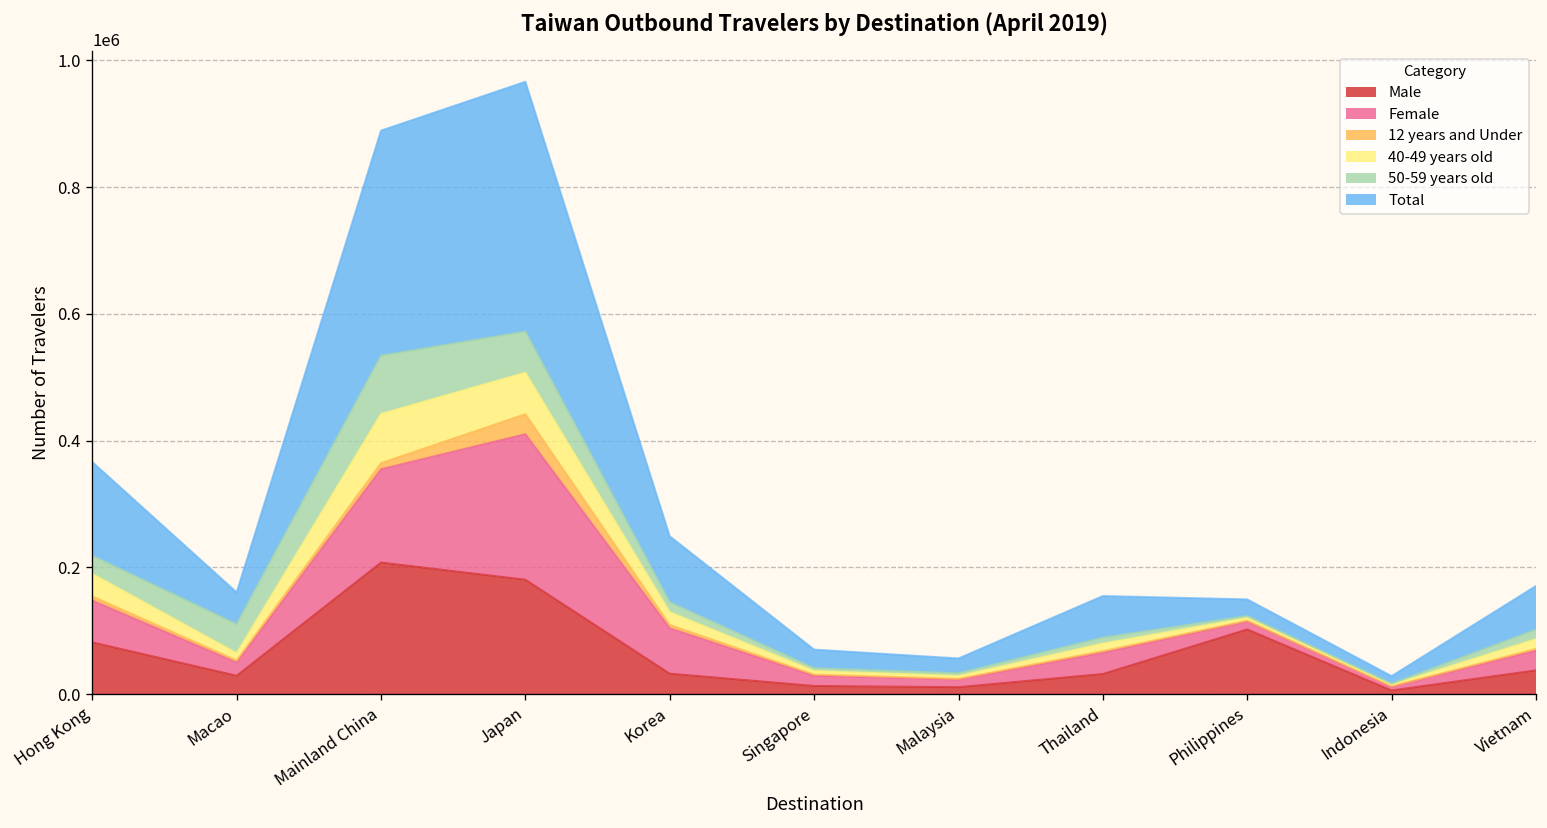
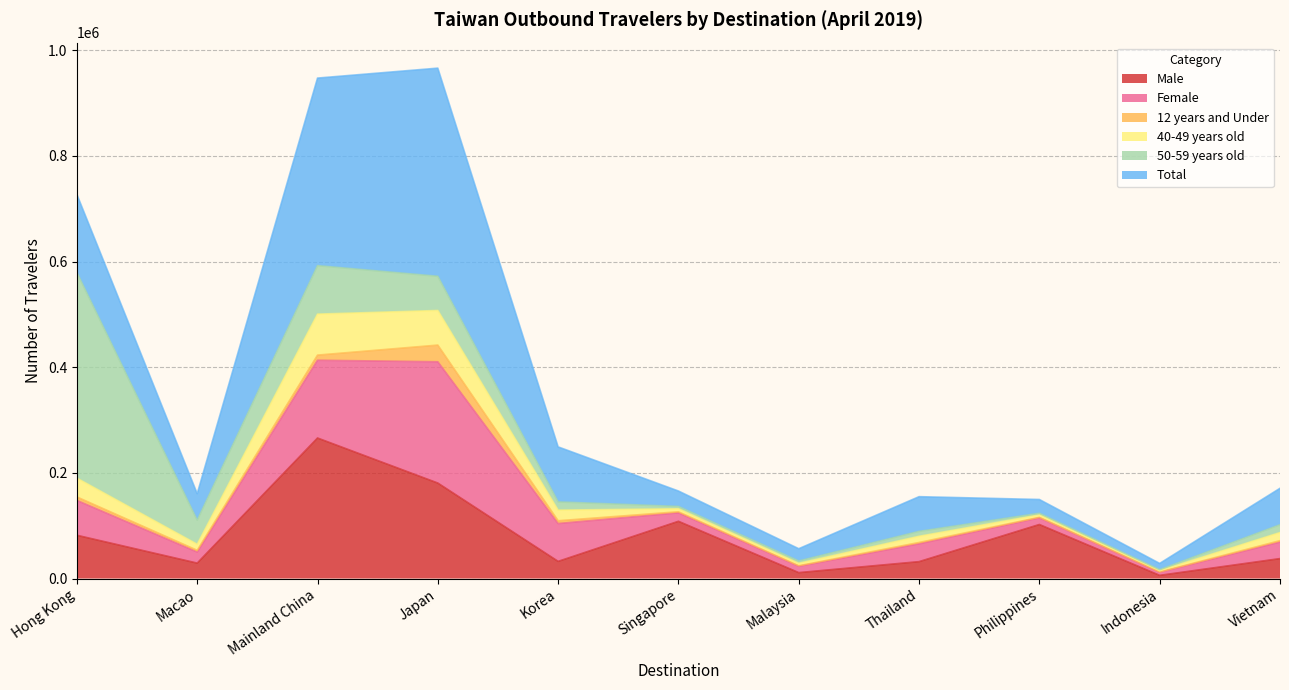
  {
    "Male": {
      "Hong Kong": 80000,
      "Macao": 30000,
-     "Mainland China": 210000,
+     "Mainland China": 270000,
      "Japan": 180000,
      "Korea": 30000,
-     "Singapore": 10000,
+     "Singapore": 110000,
      "Malaysia": 10000,
      "Thailand": 30000,
      "Philippines": 100000,
      "Indonesia": 10000,
      "Vietnam": 40000
    },
    "Female": {
      "Hong Kong": 70000,
      "Mainland China": 150000,
      "Japan": 230000,
      "Korea": 70000
    },
    "12 years and Under": {
      "Hong Kong": 10000,
      "Mainland China": 10000,
      "Japan": 30000,
      "Korea": 10000
    },
    "40-49 years old": {
      "Hong Kong": 40000,
      "Macao": 10000,
      "Mainland China": 80000,
      "Japan": 70000,
      "Korea": 20000,
      "Thailand": 10000,
      "Vietnam": 20000
    },
    "50-59 years old": {
-     "Hong Kong": 30000,
+     "Hong Kong": 390000,
      "Macao": 50000,
      "Mainland China": 90000,
      "Japan": 60000,
      "Korea": 20000,
      "Thailand": 10000,
      "Vietnam": 10000
    },
    "Total": {
      "Hong Kong": 150000,
      "Macao": 50000,
      "Mainland China": 350000,
      "Japan": 390000,
      "Korea": 100000,
      "Singapore": 30000,
      "Malaysia": 20000,
      "Thailand": 70000,
      "Philippines": 30000,
      "Indonesia": 10000,
      "Vietnam": 70000
    }
  }
